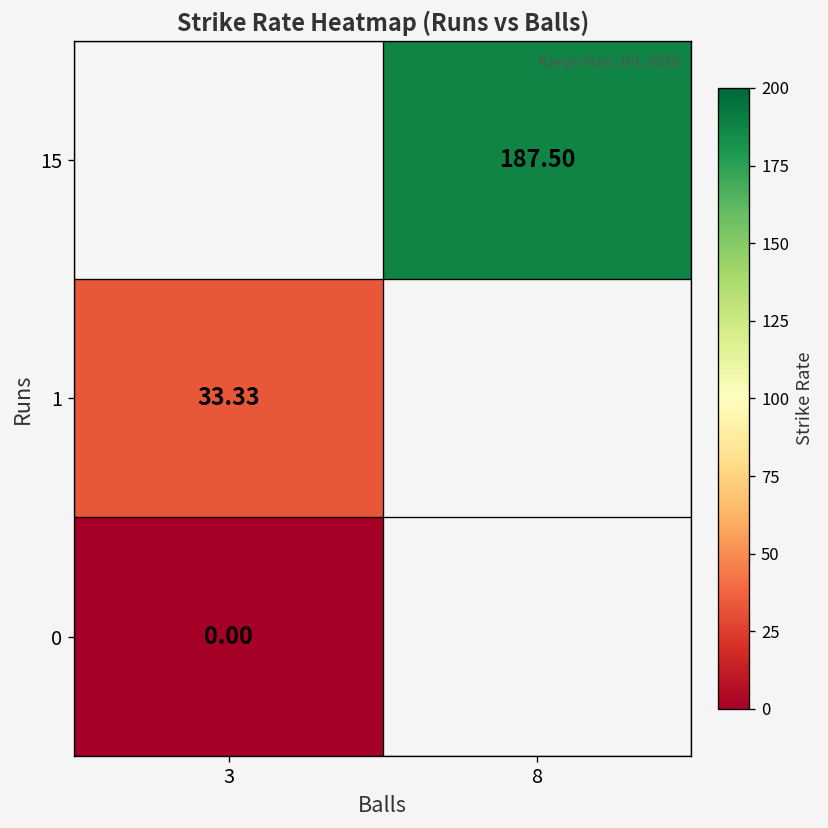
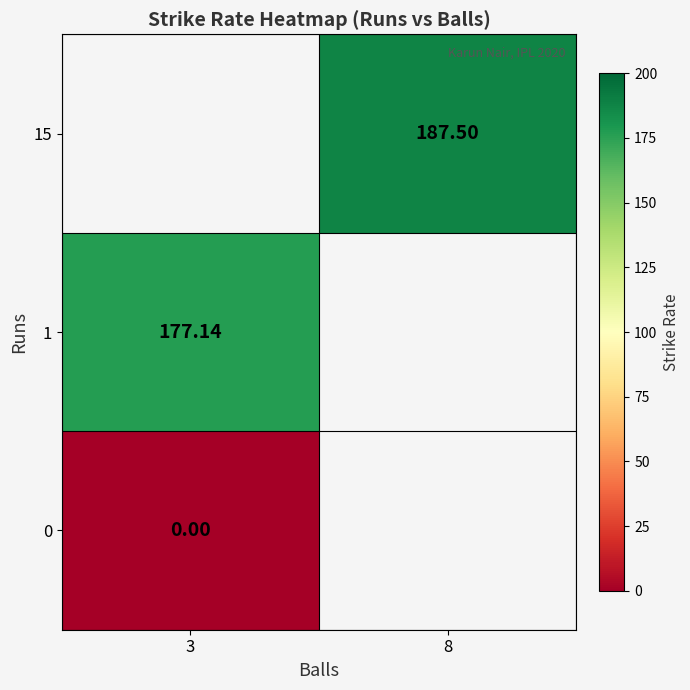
  {
    "1": {
-     "3": 33.33
+     "3": 177.14
    },
    "0": {
      "3": 0.00
    }
  }
